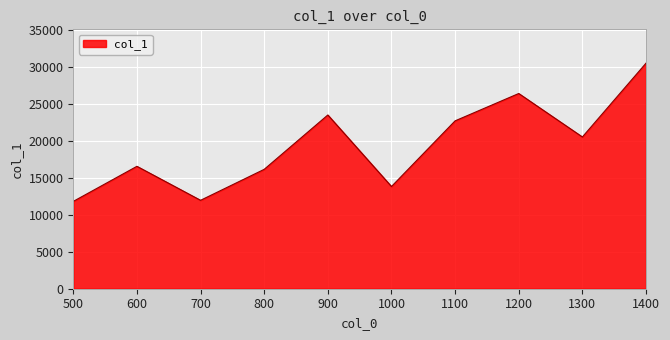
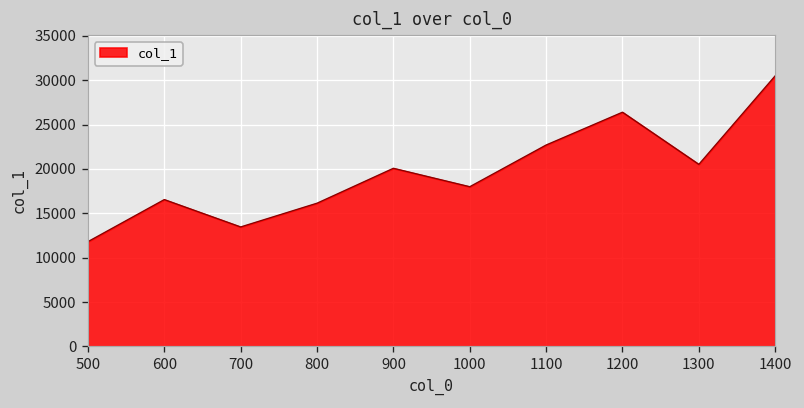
  {
    "500": 12000,
    "600": 17000,
-   "700": 12000,
+   "700": 13000,
    "800": 16000,
-   "900": 23000,
-   "1000": 14000,
+   "900": 20000,
+   "1000": 18000,
    "1100": 23000,
    "1200": 26000,
    "1300": 21000,
    "1400": 30000
  }
